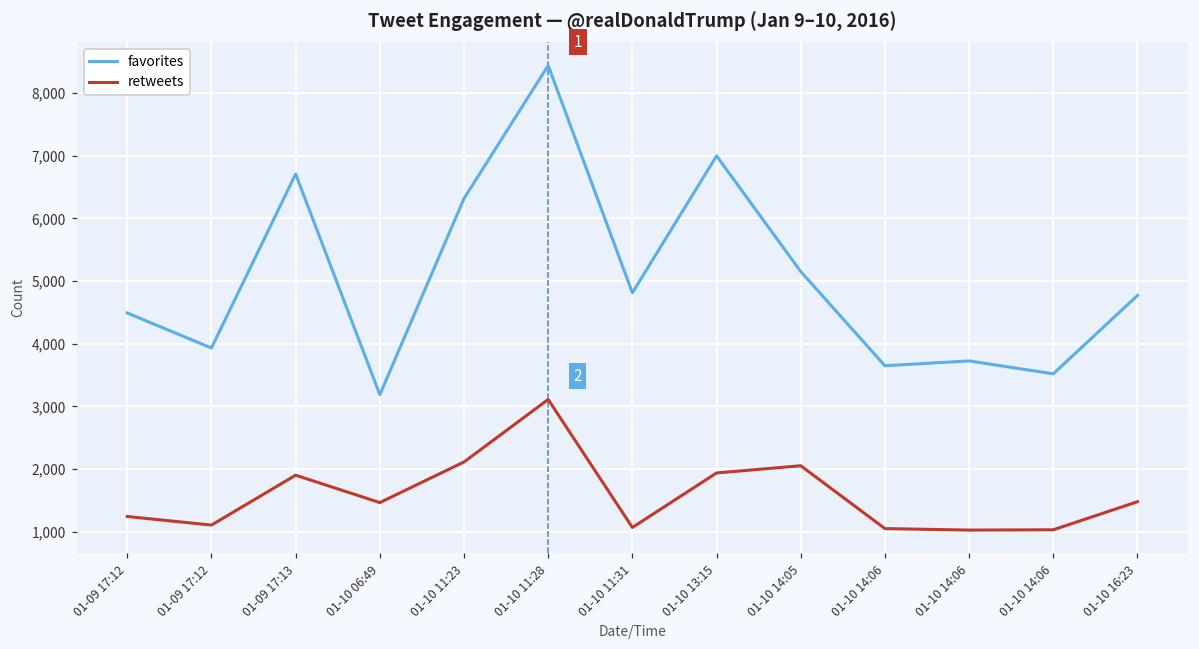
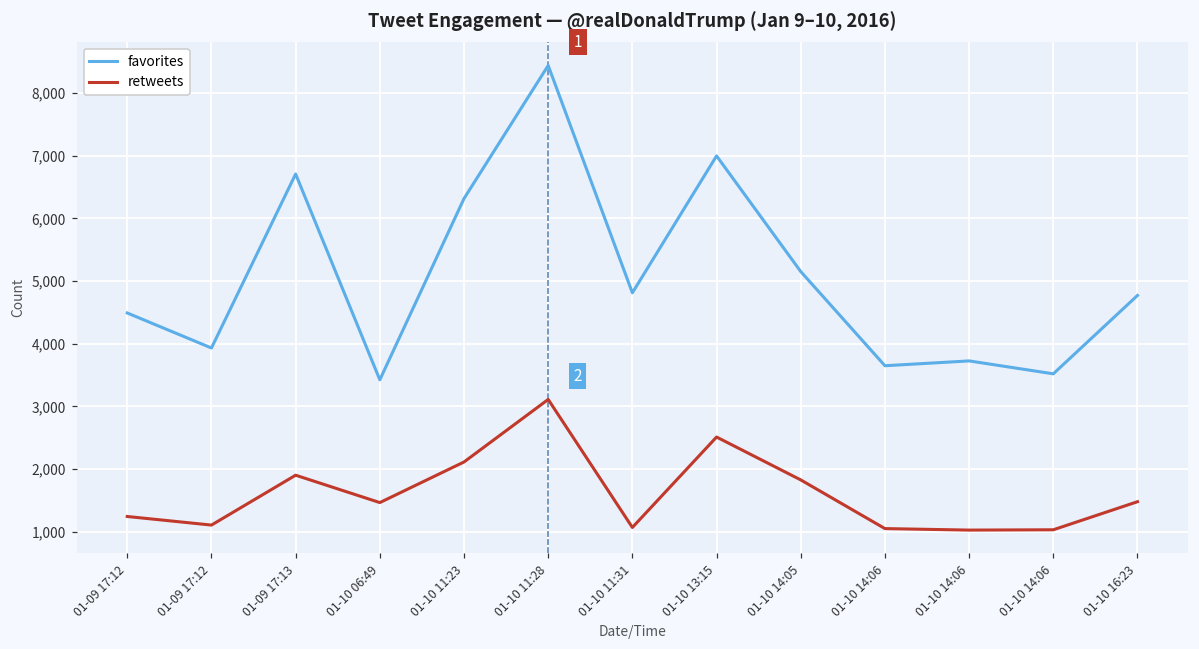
  {
    "favorites": {
      "01-09 17:13": "6,700",
-     "01-10 06:49": "3,200",
+     "01-10 06:49": "3,400",
      "01-10 11:23": "6,300",
      "01-10 11:28": "8,400",
      "01-10 11:31": "4,800",
      "01-10 13:15": "7,000",
      "01-10 14:05": "5,200",
      "01-10 16:23": "4,800"
    },
    "retweets": {
      "01-09 17:13": "1,900",
      "01-10 06:49": "1,500",
      "01-10 11:23": "2,100",
      "01-10 11:28": "3,100",
      "01-10 11:31": "1,100",
-     "01-10 13:15": "1,900",
-     "01-10 14:05": "2,100",
+     "01-10 13:15": "2,500",
+     "01-10 14:05": "1,800",
      "01-10 16:23": "1,500"
    }
  }
